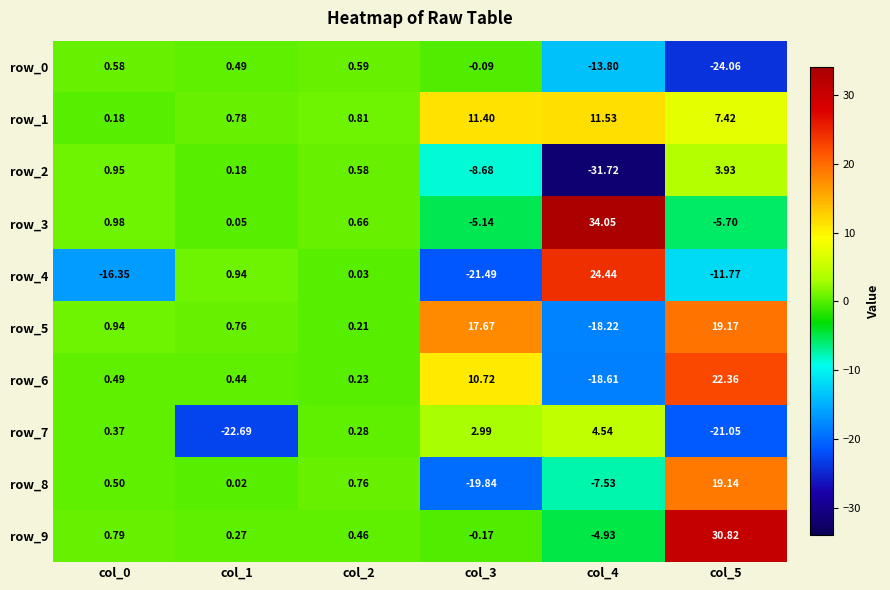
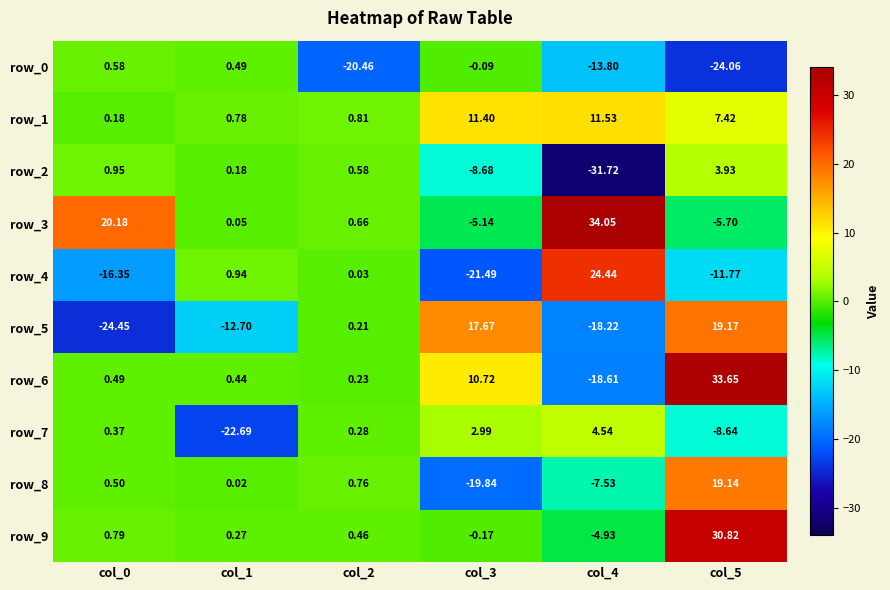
  {
    "row_0": {
      "col_0": 0.58,
      "col_1": 0.49,
-     "col_2": 0.59,
+     "col_2": -20.46,
      "col_3": -0.09,
      "col_4": -13.80,
      "col_5": -24.06
    },
    "row_1": {
      "col_0": 0.18,
      "col_1": 0.78,
      "col_2": 0.81,
      "col_3": 11.40,
      "col_4": 11.53,
      "col_5": 7.42
    },
    "row_2": {
      "col_0": 0.95,
      "col_1": 0.18,
      "col_2": 0.58,
      "col_3": -8.68,
      "col_4": -31.72,
      "col_5": 3.93
    },
    "row_3": {
-     "col_0": 0.98,
+     "col_0": 20.18,
      "col_1": 0.05,
      "col_2": 0.66,
      "col_3": -5.14,
      "col_4": 34.05,
      "col_5": -5.70
    },
    "row_4": {
      "col_0": -16.35,
      "col_1": 0.94,
      "col_2": 0.03,
      "col_3": -21.49,
      "col_4": 24.44,
      "col_5": -11.77
    },
    "row_5": {
-     "col_0": 0.94,
-     "col_1": 0.76,
+     "col_0": -24.45,
+     "col_1": -12.70,
      "col_2": 0.21,
      "col_3": 17.67,
      "col_4": -18.22,
      "col_5": 19.17
    },
    "row_6": {
      "col_0": 0.49,
      "col_1": 0.44,
      "col_2": 0.23,
      "col_3": 10.72,
      "col_4": -18.61,
-     "col_5": 22.36
+     "col_5": 33.65
    },
    "row_7": {
      "col_0": 0.37,
      "col_1": -22.69,
      "col_2": 0.28,
      "col_3": 2.99,
      "col_4": 4.54,
-     "col_5": -21.05
+     "col_5": -8.64
    },
    "row_8": {
      "col_0": 0.50,
      "col_1": 0.02,
      "col_2": 0.76,
      "col_3": -19.84,
      "col_4": -7.53,
      "col_5": 19.14
    },
    "row_9": {
      "col_0": 0.79,
      "col_1": 0.27,
      "col_2": 0.46,
      "col_3": -0.17,
      "col_4": -4.93,
      "col_5": 30.82
    }
  }
